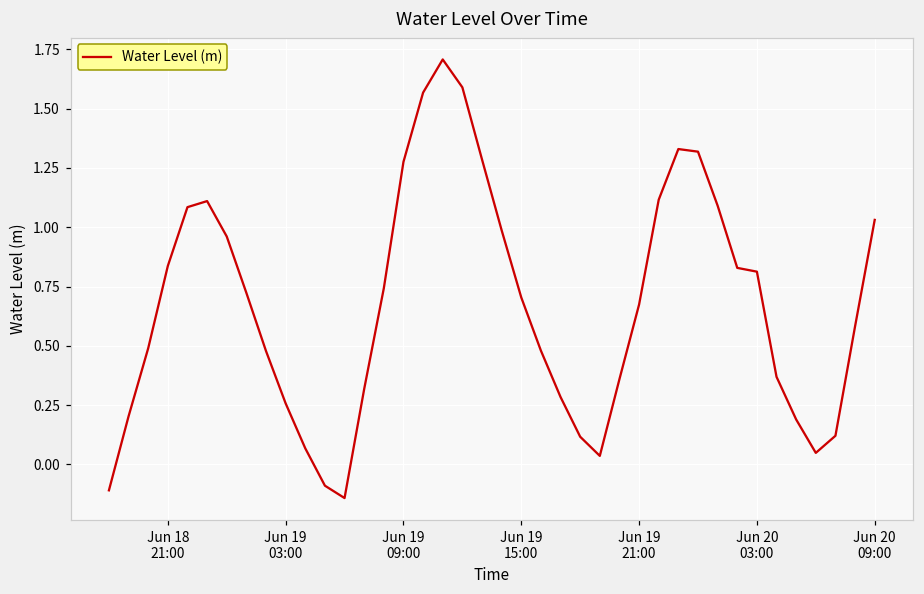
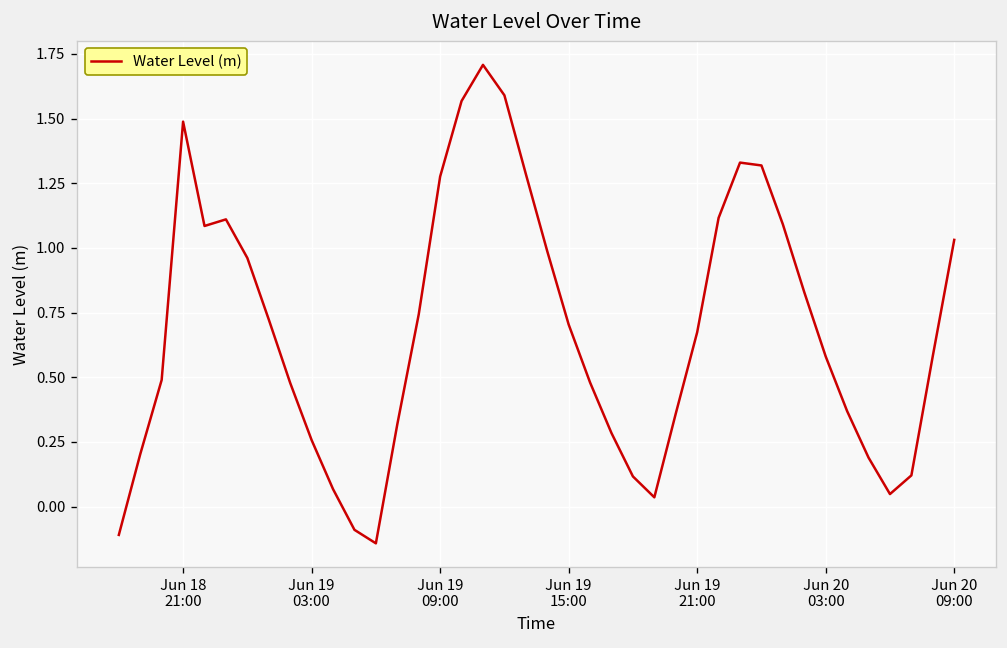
  {
-   "Jun 18 21:00": 0.84,
+   "Jun 18 21:00": 1.49,
    "Jun 19 03:00": 0.26,
    "Jun 19 09:00": 1.28,
    "Jun 19 15:00": 0.70,
    "Jun 19 21:00": 0.67,
-   "Jun 20 03:00": 0.81,
+   "Jun 20 03:00": 0.58,
    "Jun 20 09:00": 1.03
  }
